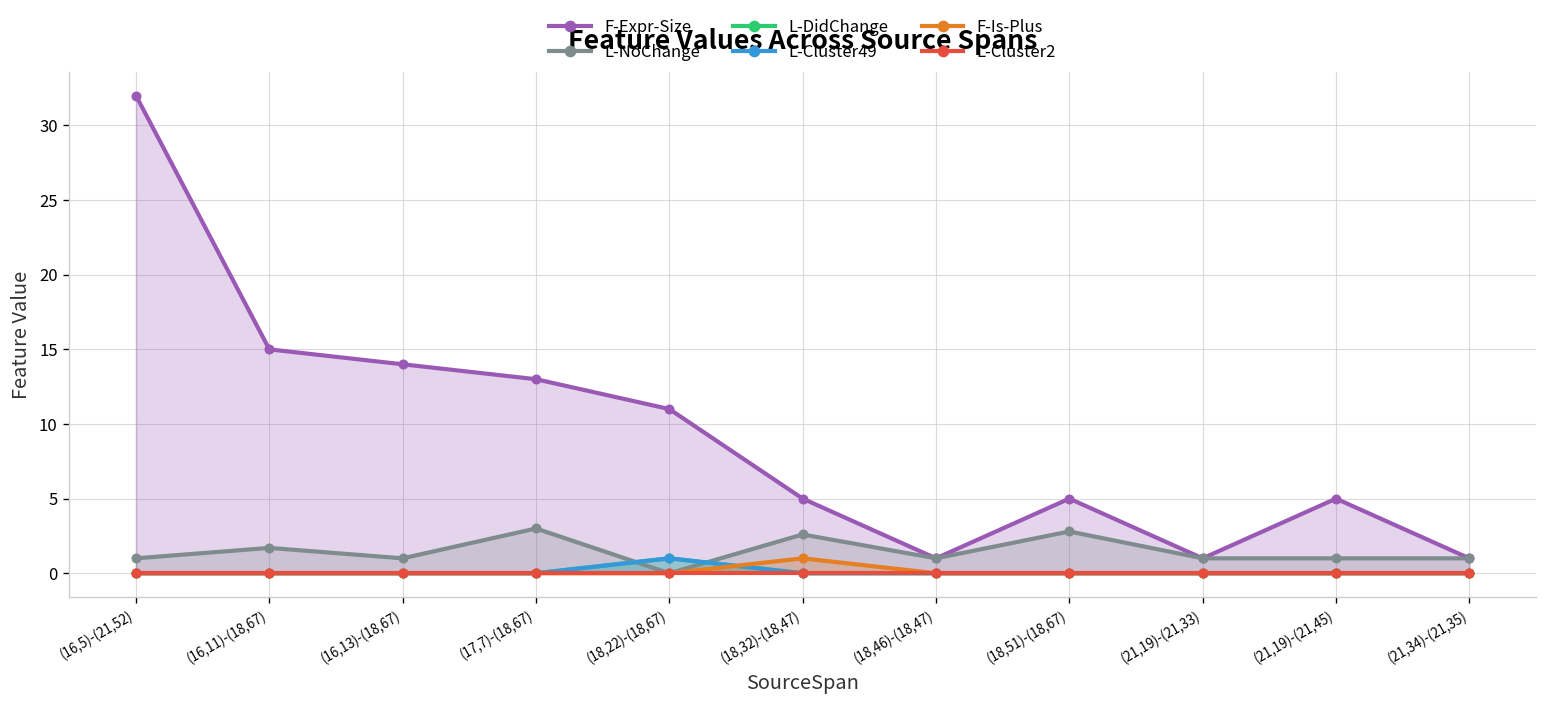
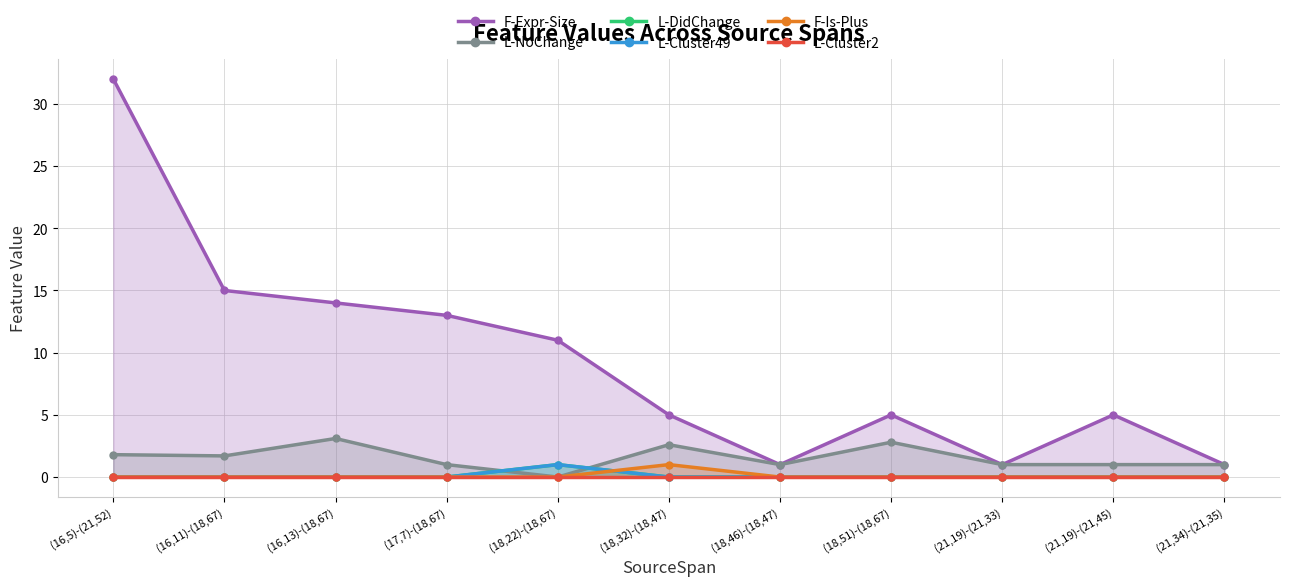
  {
    "F-Expr-Size": {
      "(16,5)-(21,52)": 32.0,
      "(16,11)-(18,67)": 15.0,
      "(16,13)-(18,67)": 14.0,
      "(17,7)-(18,67)": 13.0,
      "(18,22)-(18,67)": 11.0,
      "(18,32)-(18,47)": 5.0,
      "(18,51)-(18,67)": 5.0,
      "(21,19)-(21,45)": 5.0
    },
    "L-NoChange": {
-     "(16,5)-(21,52)": 1.0,
+     "(16,5)-(21,52)": 1.8,
      "(16,11)-(18,67)": 1.7,
-     "(16,13)-(18,67)": 1.0,
-     "(17,7)-(18,67)": 3,
+     "(16,13)-(18,67)": 3.1,
+     "(17,7)-(18,67)": 1,
      "(18,32)-(18,47)": 2.6,
      "(18,51)-(18,67)": 2.8,
      "(21,19)-(21,45)": 1.0
    },
    "L-Cluster49": {
      "(18,22)-(18,67)": 1.0
    }
  }
